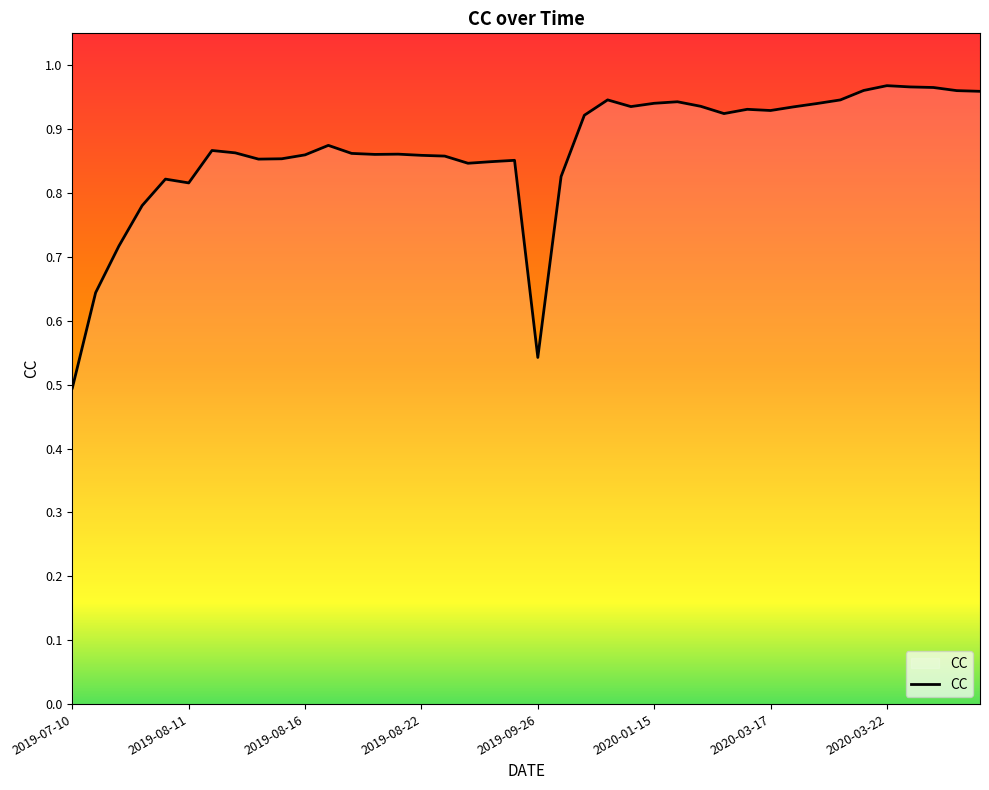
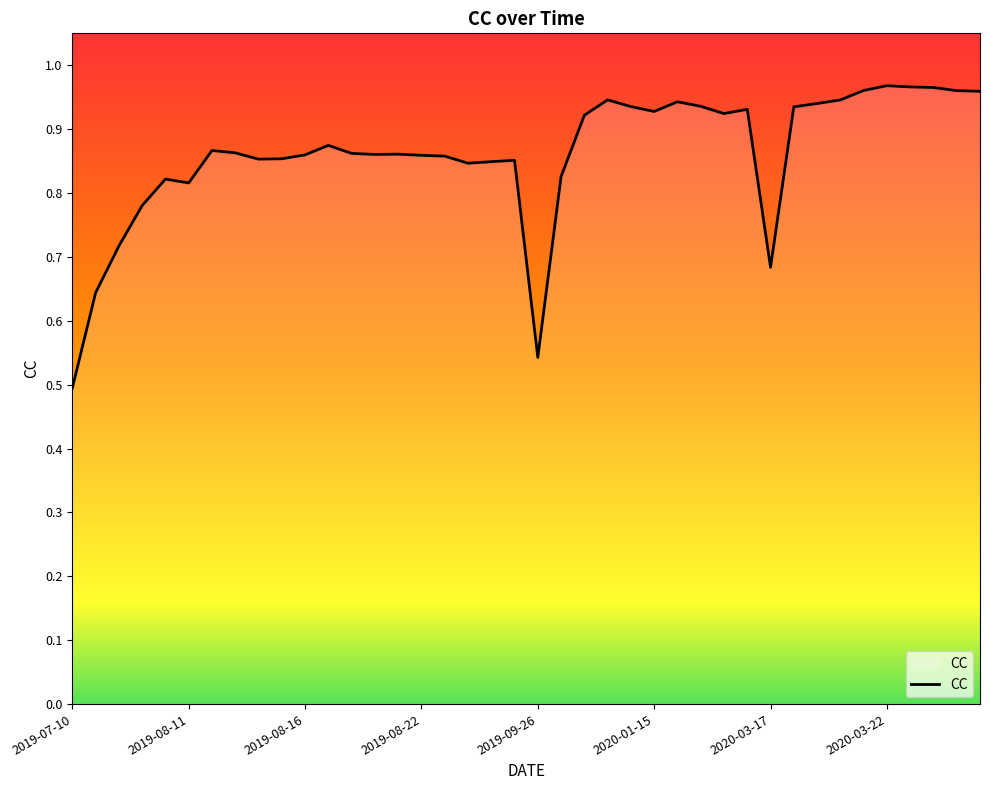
  {
    "2019-07-10": 0.49,
    "2019-08-11": 0.82,
    "2019-08-16": 0.86,
    "2019-08-22": 0.86,
    "2019-09-26": 0.54,
-   "2020-01-15": 0.94,
-   "2020-03-17": 0.93,
+   "2020-01-15": 0.93,
+   "2020-03-17": 0.68,
    "2020-03-22": 0.97
  }
